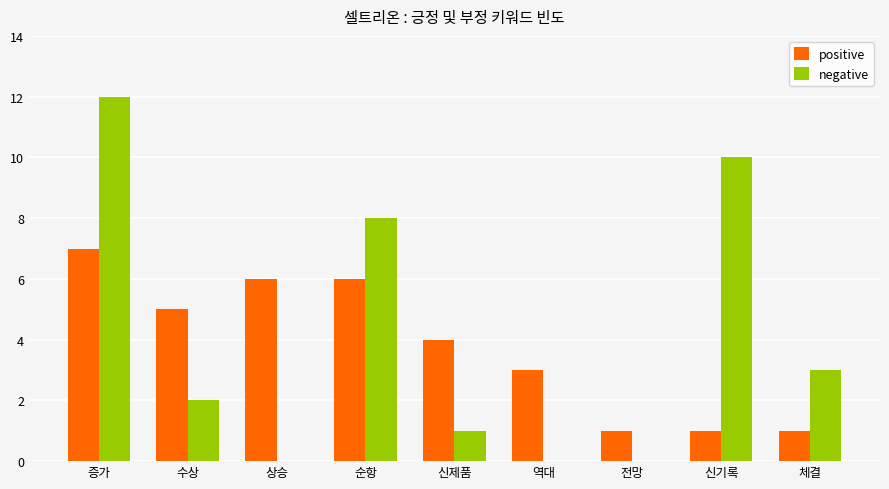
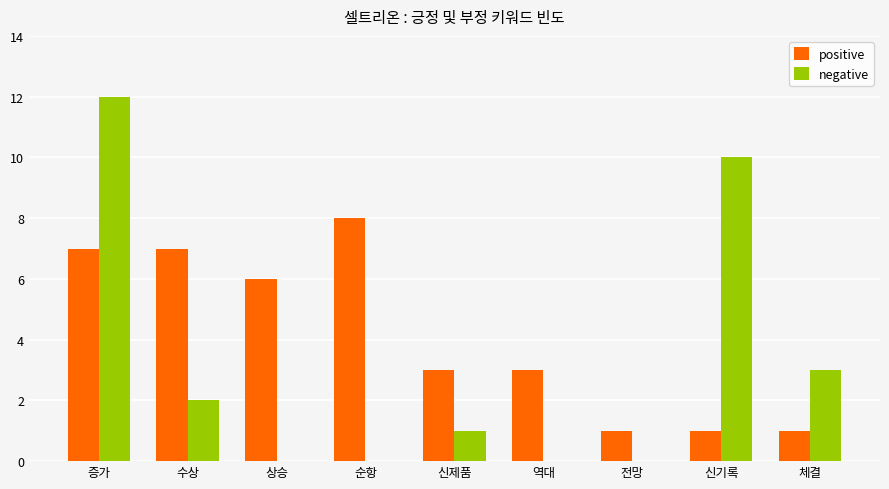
  {
    "positive": {
      "증가": 7,
-     "수상": 5,
+     "수상": 7,
      "상승": 6,
-     "순항": 6,
-     "신제품": 4,
+     "순항": 8,
+     "신제품": 3,
      "역대": 3,
      "전망": 1,
      "신기록": 1,
      "체결": 1
    },
    "negative": {
      "증가": 12,
      "수상": 2,
      "상승": 0,
-     "순항": 8,
+     "순항": 0,
      "신제품": 1,
      "역대": 0,
      "전망": 0,
      "신기록": 10,
      "체결": 3
    }
  }
